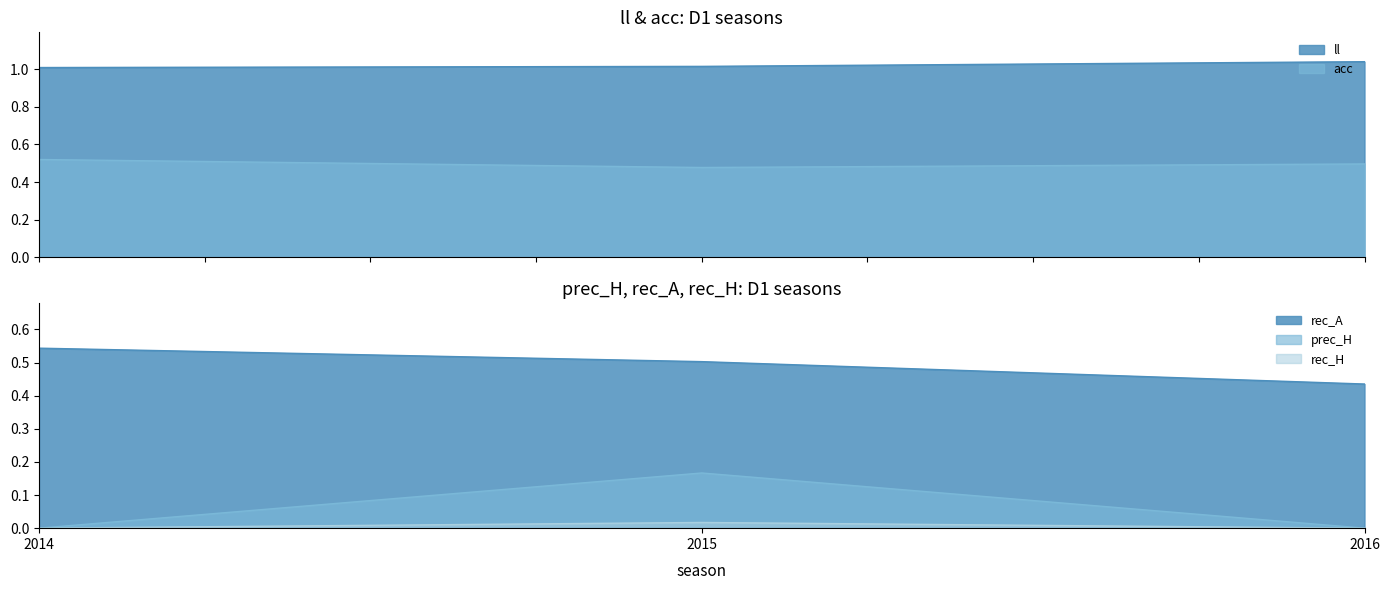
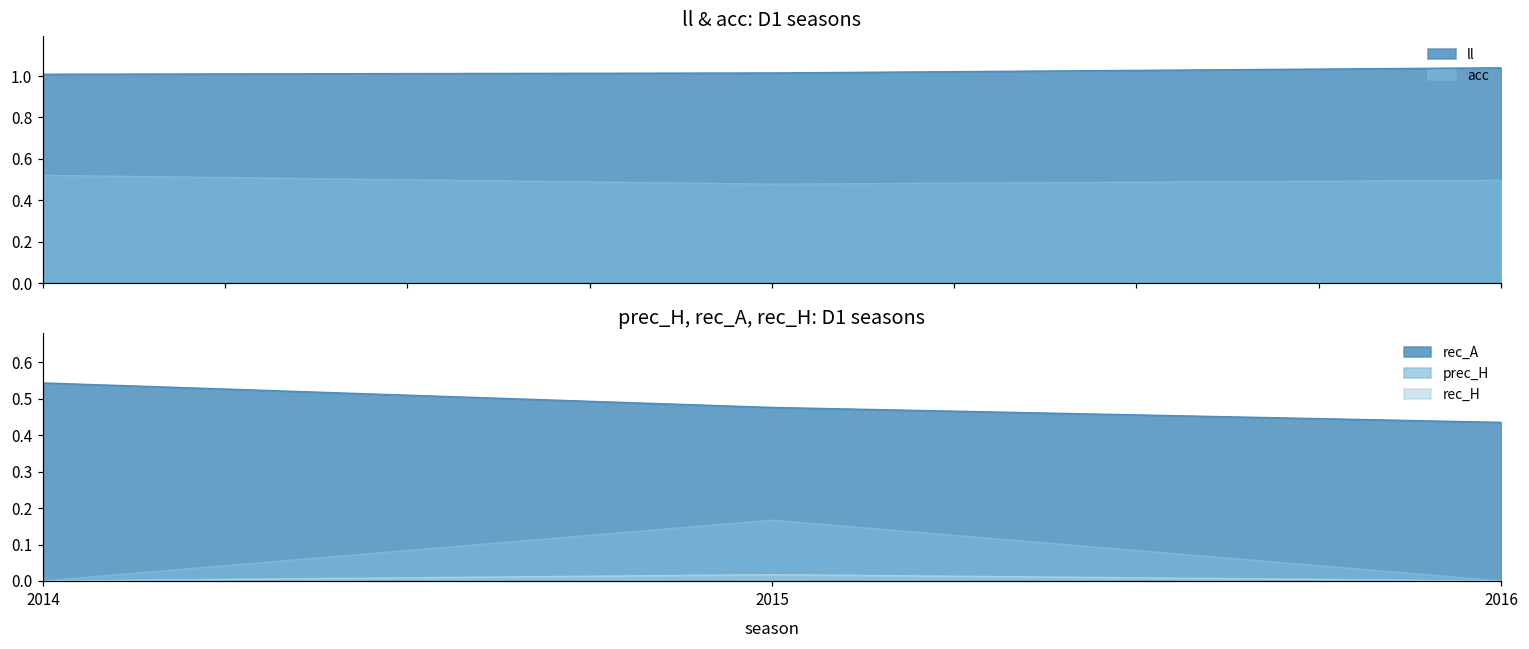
  {
    "prec_H, rec_A, rec_H: D1 seasons": {
      "rec_A": {
        "2014": 0.54,
-       "2015": 0.50,
+       "2015": 0.48,
        "2016": 0.44
      }
    }
  }
